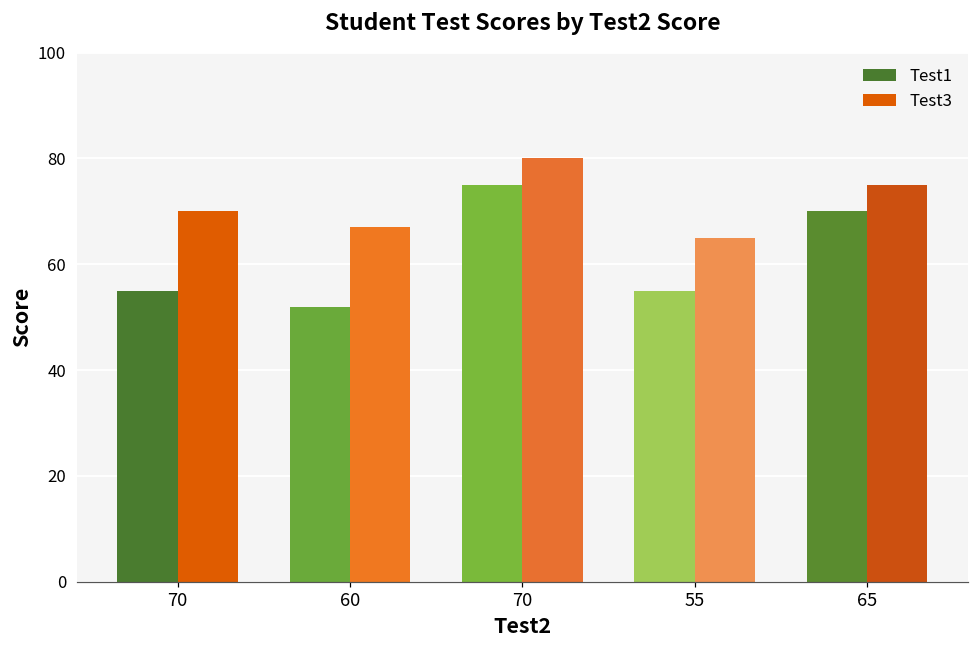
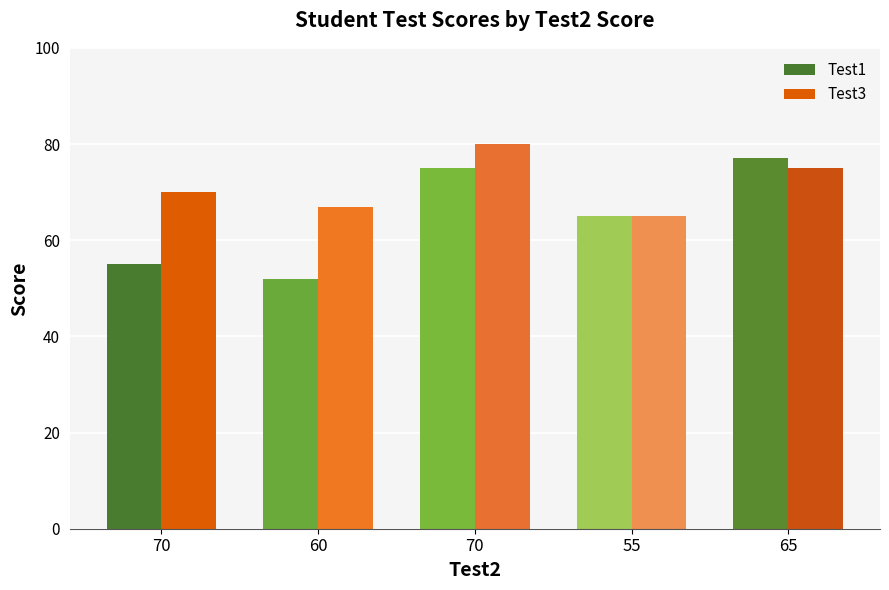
  {
    "Test1": {
      "60": 52,
-     "55": 55,
-     "65": 70
+     "55": 65,
+     "65": 77
    },
    "Test3": {
      "60": 67,
      "55": 65,
      "65": 75
    }
  }
